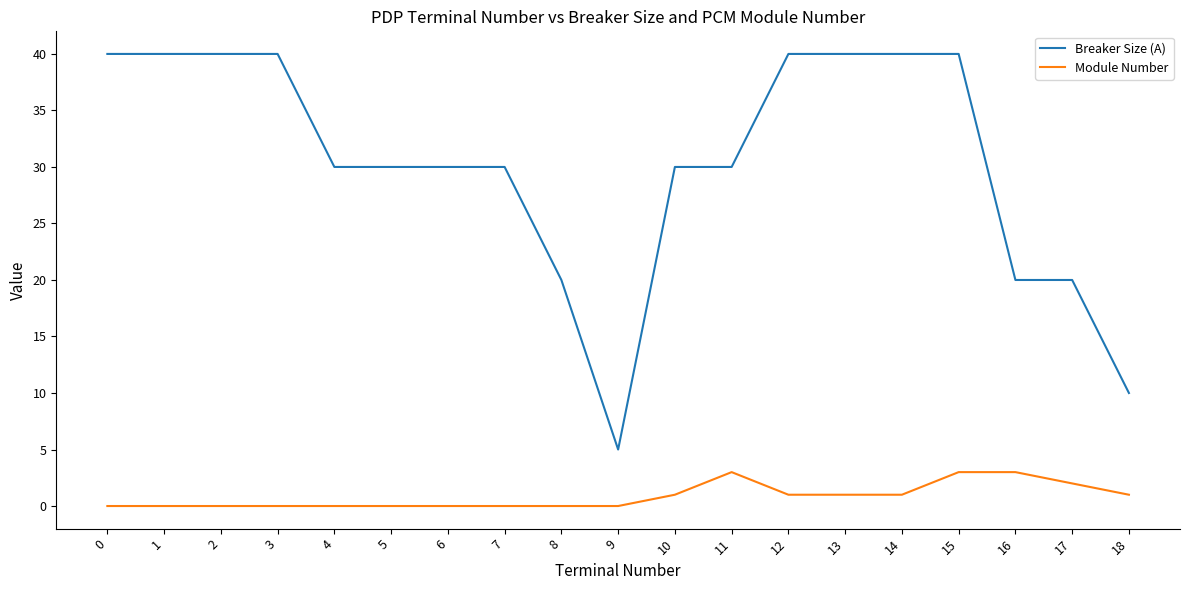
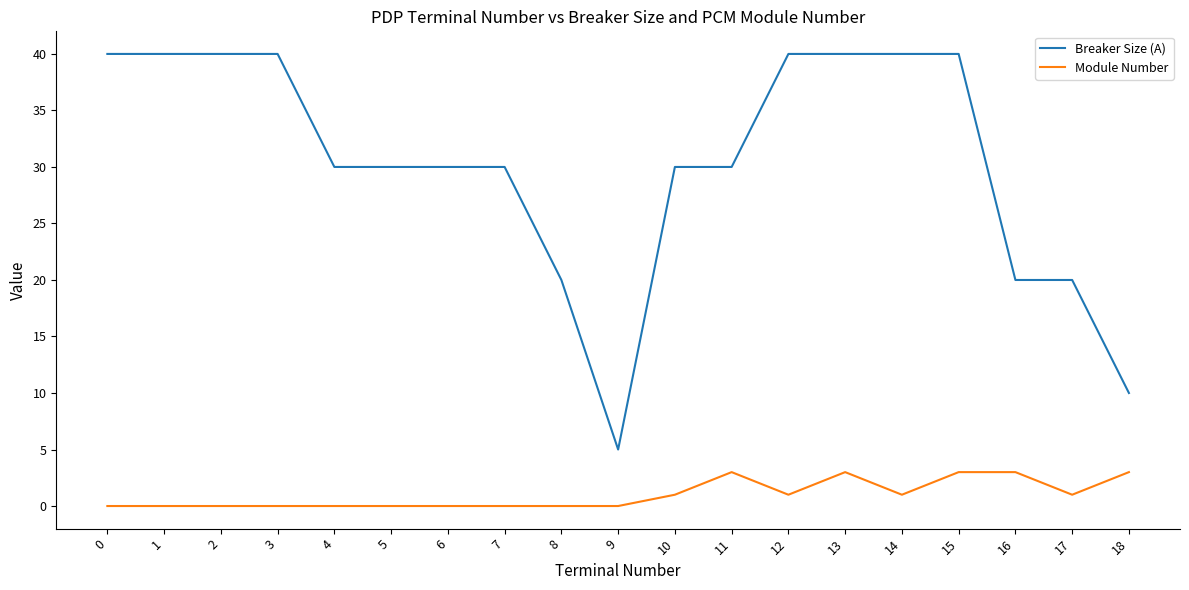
  {
    "Breaker Size (A)": {
      "0": 40,
      "1": 40,
      "2": 40,
      "3": 40,
      "4": 30,
      "5": 30,
      "6": 30,
      "7": 30,
      "8": 20,
      "9": 5,
      "10": 30,
      "11": 30,
      "12": 40,
      "13": 40,
      "14": 40,
      "15": 40,
      "16": 20,
      "17": 20,
      "18": 10
    },
    "Module Number": {
      "0": 0,
      "1": 0,
      "2": 0,
      "3": 0,
      "4": 0,
      "5": 0,
      "6": 0,
      "7": 0,
      "8": 0,
      "9": 0,
      "10": 1,
      "11": 3,
      "12": 1,
-     "13": 1,
+     "13": 3,
      "14": 1,
      "15": 3,
      "16": 3,
-     "17": 2,
-     "18": 1
+     "17": 1,
+     "18": 3
    }
  }
